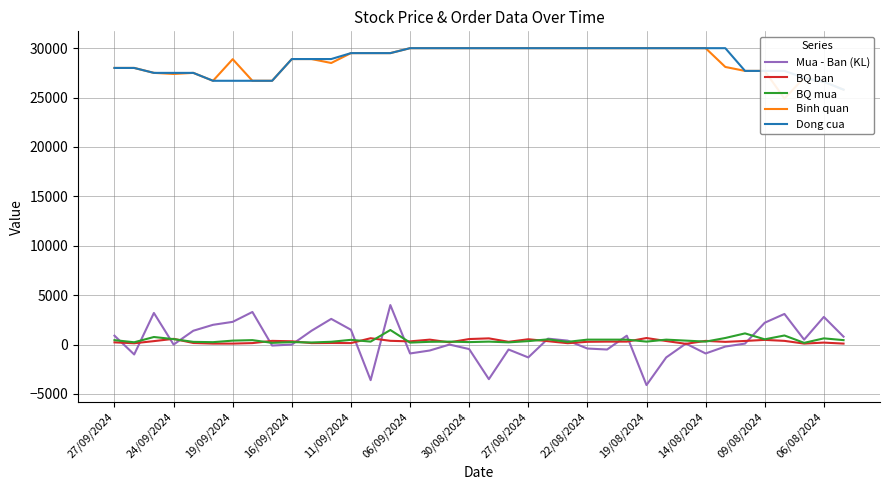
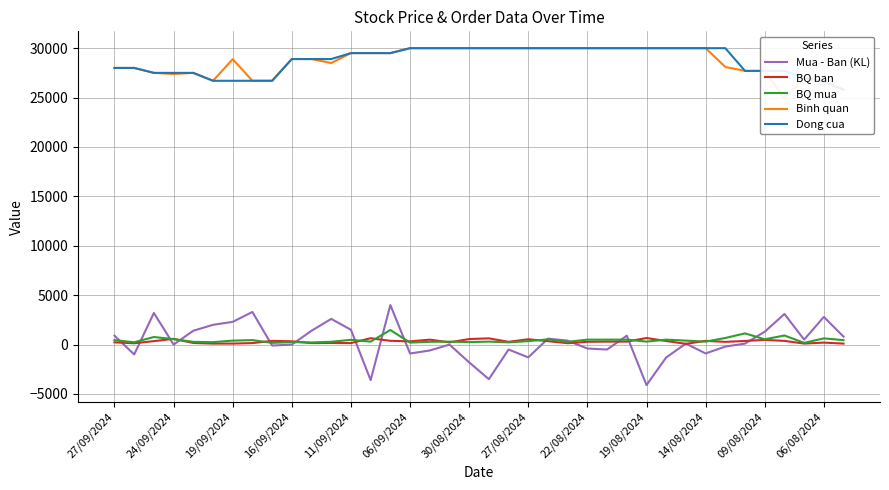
  {
    "Mua - Ban (KL)": {
      "27/09/2024": 1000,
      "24/09/2024": 0,
      "19/09/2024": 2000,
      "11/09/2024": 2000,
      "06/09/2024": -1000,
-     "30/08/2024": 0,
+     "30/08/2024": -2000,
      "27/08/2024": -1000,
      "22/08/2024": 0,
      "19/08/2024": -4000,
      "14/08/2024": -1000,
-     "09/08/2024": 2000,
+     "09/08/2024": 1000,
      "06/08/2024": 3000
    },
    "BQ ban": {
      "19/09/2024": 0,
      "11/09/2024": 0,
      "30/08/2024": 1000,
      "19/08/2024": 1000,
      "06/08/2024": 0
    },
    "BQ mua": {
      "19/09/2024": 0,
      "11/09/2024": 0,
      "30/08/2024": 0,
      "19/08/2024": 0,
      "06/08/2024": 1000
    },
    "Binh quan": {
      "19/09/2024": 29000
    },
    "Dong cua": {
      "19/09/2024": 27000
    }
  }
